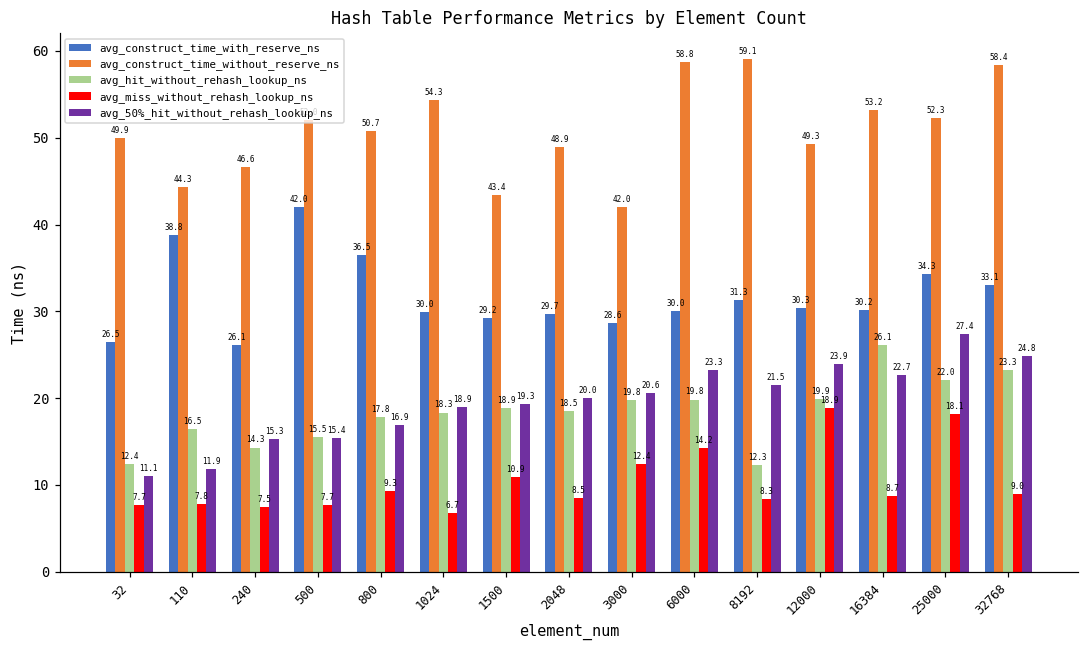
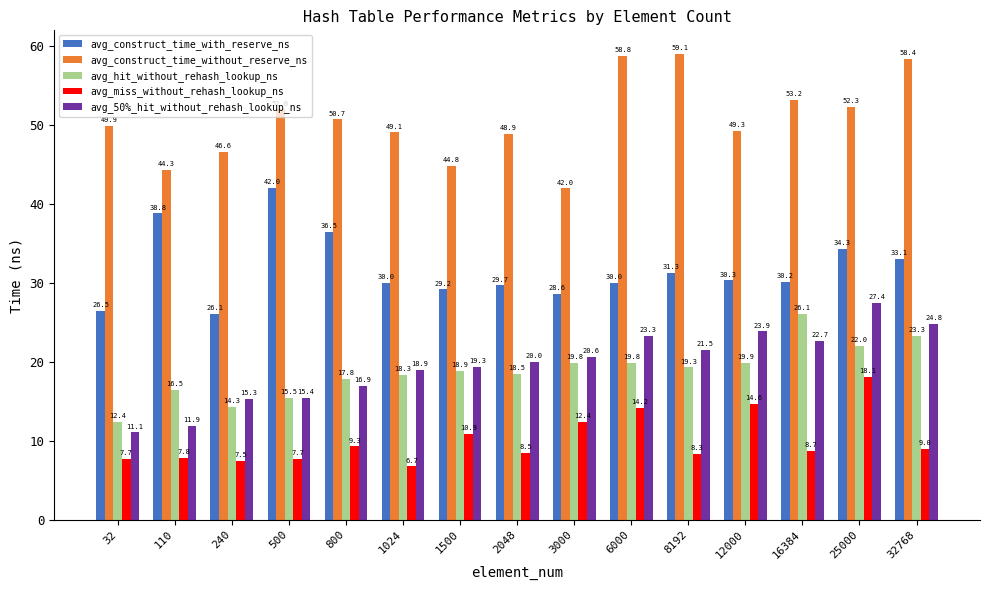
  {
    "avg_construct_time_with_reserve_ns": {
      "32": 26.5,
      "110": 38.8,
      "240": 26.1,
      "500": 42.0,
      "800": 36.5,
      "1024": 30.0,
      "1500": 29.2,
      "2048": 29.7,
      "3000": 28.6,
      "6000": 30.0,
      "8192": 31.3,
      "12000": 30.3,
      "16384": 30.2,
      "25000": 34.3,
      "32768": 33.1
    },
    "avg_construct_time_without_reserve_ns": {
      "32": 49.9,
      "110": 44.3,
      "240": 46.6,
      "800": 50.7,
-     "1024": 54.3,
-     "1500": 43.4,
+     "1024": 49.1,
+     "1500": 44.8,
      "2048": 48.9,
      "3000": 42.0,
      "6000": 58.8,
      "8192": 59.1,
      "12000": 49.3,
      "16384": 53.2,
      "25000": 52.3,
      "32768": 58.4
    },
    "avg_hit_without_rehash_lookup_ns": {
      "32": 12.4,
      "110": 16.5,
      "240": 14.3,
      "500": 15.5,
      "800": 17.8,
      "1024": 18.3,
      "1500": 18.9,
      "2048": 18.5,
      "3000": 19.8,
      "6000": 19.8,
-     "8192": 12.3,
+     "8192": 19.3,
      "12000": 19.9,
      "16384": 26.1,
      "25000": 22.0,
      "32768": 23.3
    },
    "avg_miss_without_rehash_lookup_ns": {
      "32": 7.7,
      "110": 7.8,
      "240": 7.5,
      "500": 7.7,
      "800": 9.3,
      "1024": 6.7,
      "1500": 10.9,
      "2048": 8.5,
      "3000": 12.4,
      "6000": 14.2,
      "8192": 8.3,
-     "12000": 18.9,
+     "12000": 14.6,
      "16384": 8.7,
      "25000": 18.1,
      "32768": 9.0
    },
    "avg_50%_hit_without_rehash_lookup_ns": {
      "32": 11.1,
      "110": 11.9,
      "240": 15.3,
      "500": 15.4,
      "800": 16.9,
      "1024": 18.9,
      "1500": 19.3,
      "2048": 20.0,
      "3000": 20.6,
      "6000": 23.3,
      "8192": 21.5,
      "12000": 23.9,
      "16384": 22.7,
      "25000": 27.4,
      "32768": 24.8
    }
  }
